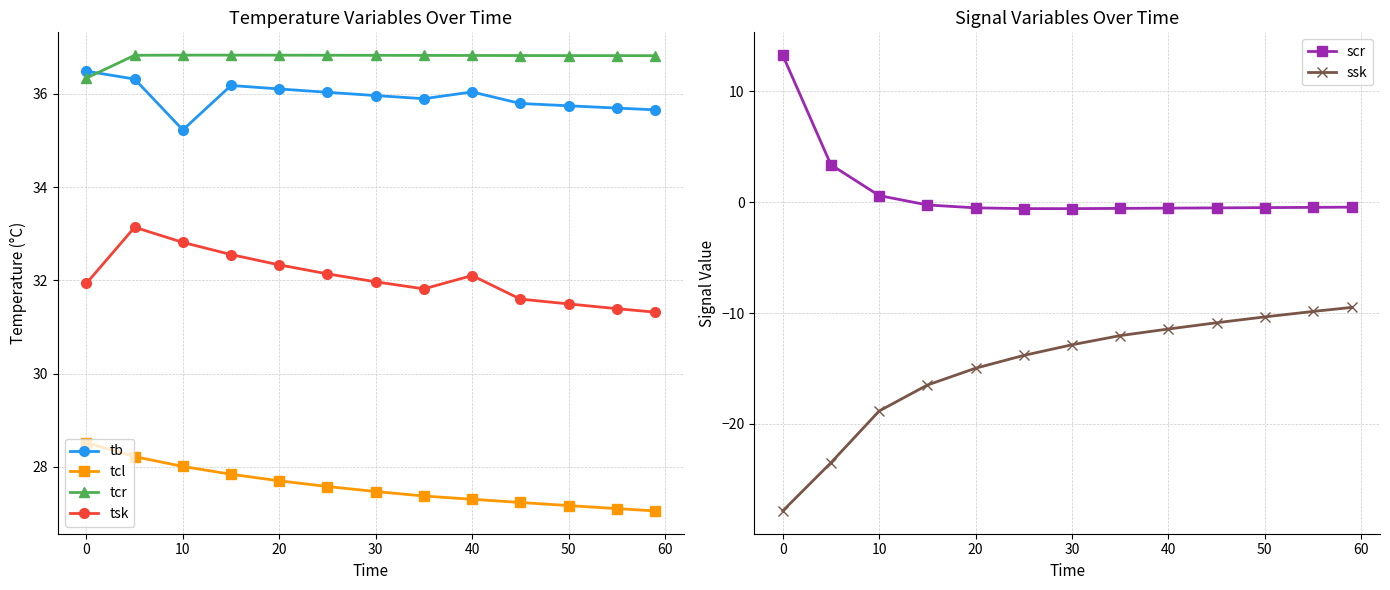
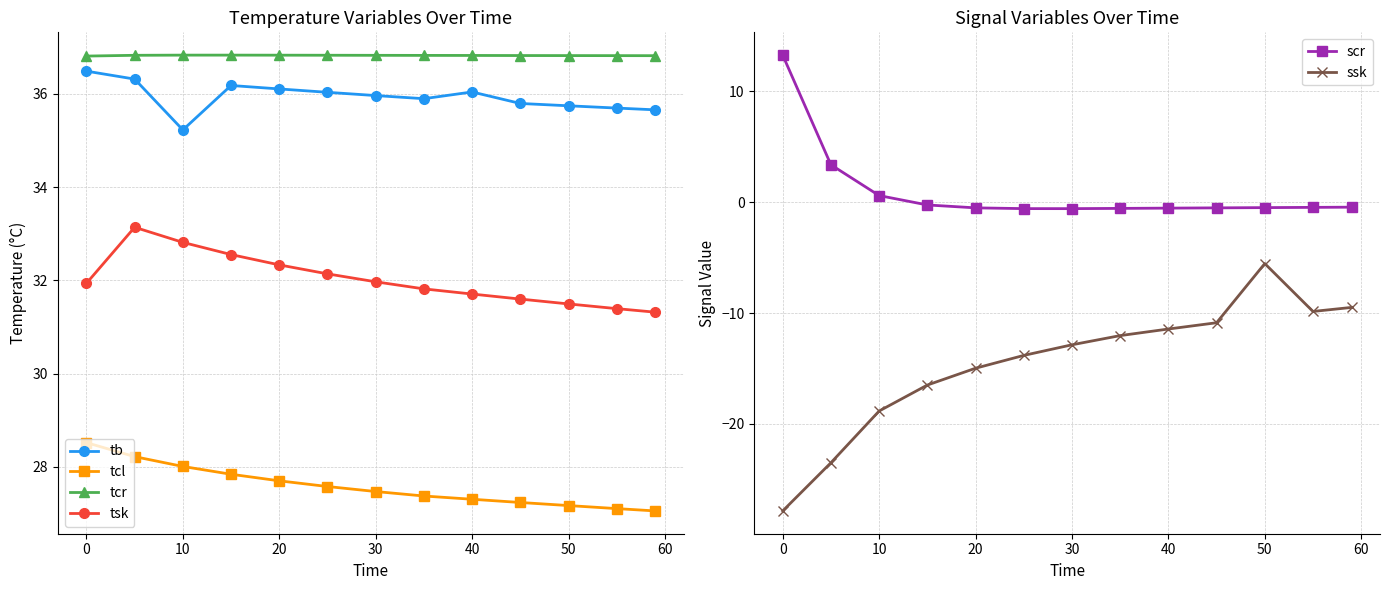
  {
    "Temperature Variables Over Time": {
      "tb": {
        "0": 36.5,
        "10": 35.2,
        "20": 36.1,
        "30": 36.0,
        "40": 36.0,
        "50": 35.7
      },
      "tcl": {
        "10": 28.0,
        "20": 27.7,
        "30": 27.5,
        "40": 27.3,
        "50": 27.2
      },
      "tcr": {
-       "0": 36.3,
+       "0": 36.8,
        "10": 36.8,
        "20": 36.8,
        "30": 36.8,
        "40": 36.8,
        "50": 36.8
      },
      "tsk": {
        "0": 31.9,
        "10": 32.8,
        "20": 32.3,
        "30": 32.0,
-       "40": 32.1,
+       "40": 31.7,
        "50": 31.5
      }
    },
    "Signal Variables Over Time": {
      "scr": {
        "0": 13.3,
        "10": 0.6,
        "20": -0.5,
        "30": -0.6,
        "40": -0.5,
        "50": -0.5
      },
      "ssk": {
        "0": -27.8,
        "10": -18.8,
        "20": -15.0,
        "30": -12.9,
        "40": -11.4,
-       "50": -10.3
+       "50": -5.5
      }
    }
  }
